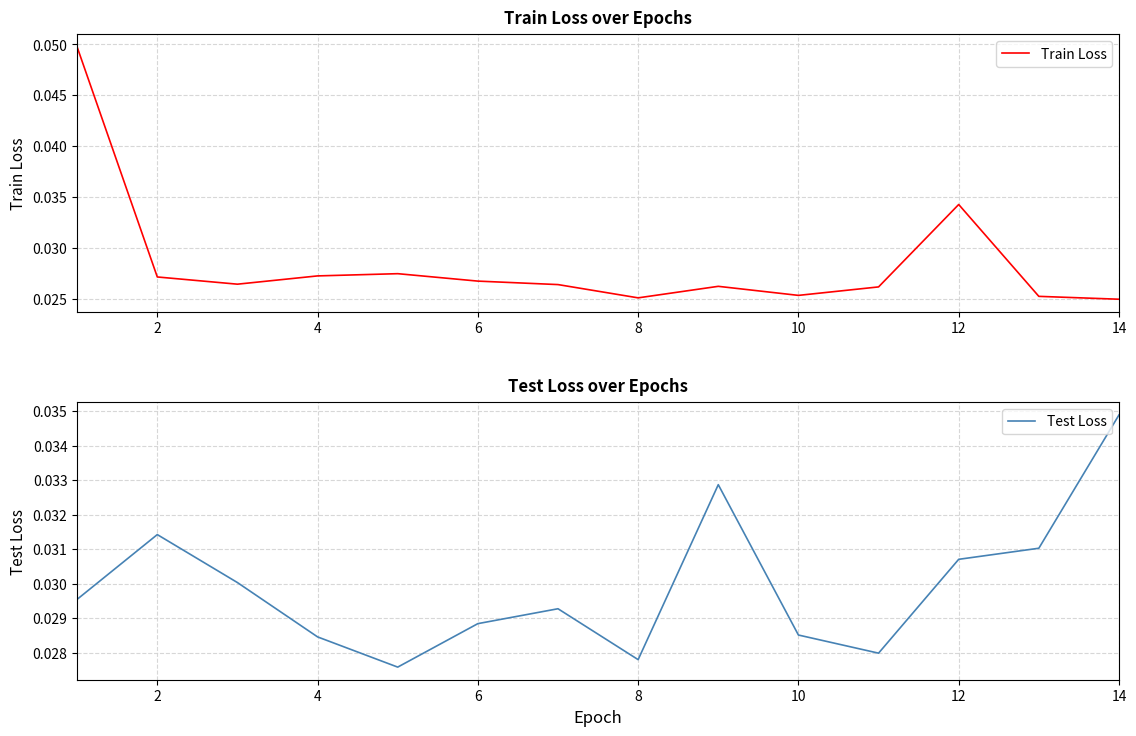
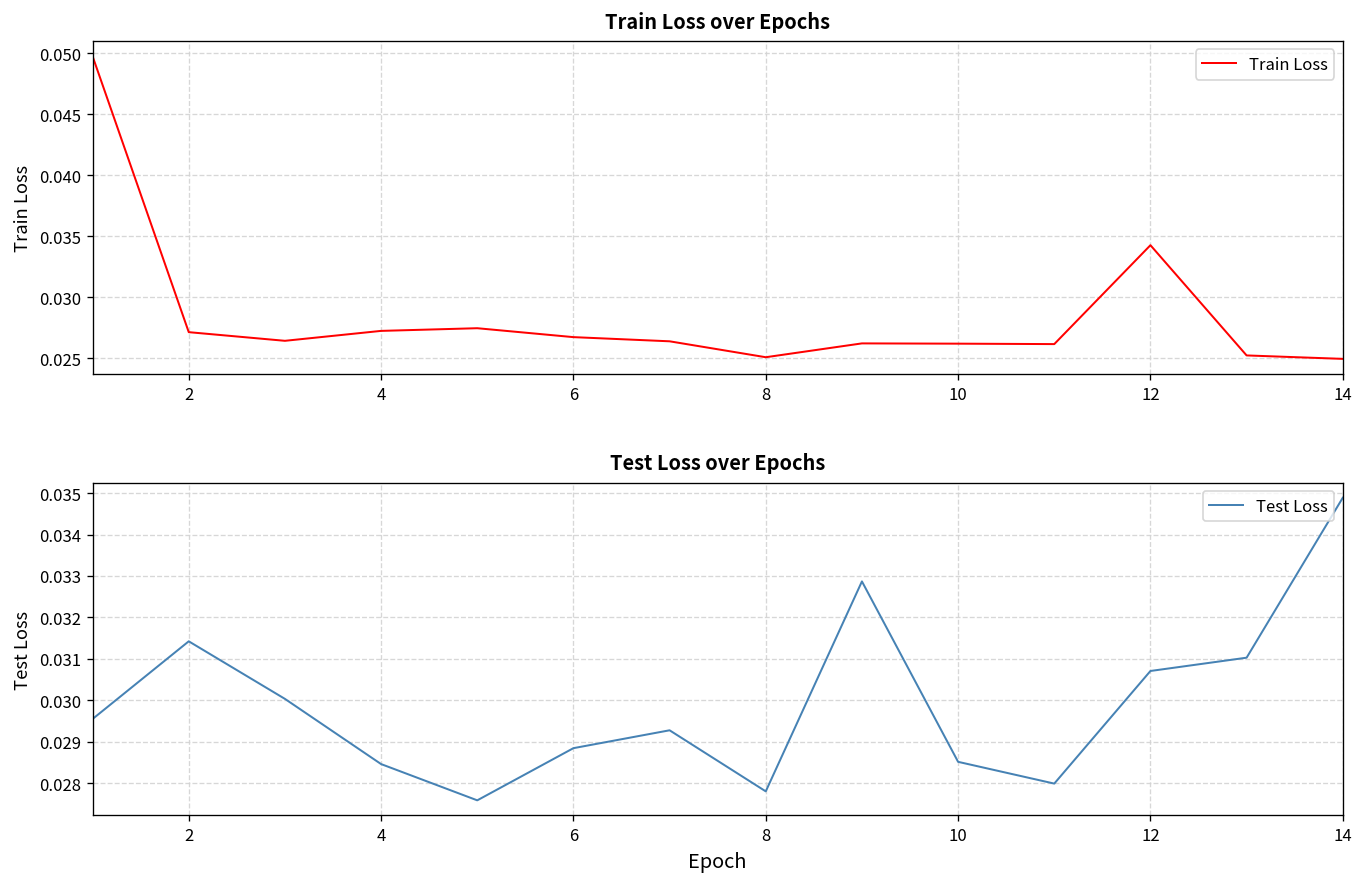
  {
    "Train Loss over Epochs": {
      "2": 0.0272,
      "4": 0.0273,
      "6": 0.0267,
      "8": 0.0251,
-     "10": 0.0253,
+     "10": 0.0262,
      "12": 0.0343,
      "14": 0.0250
    },
    "Test Loss over Epochs": {
      "2": 0.0314,
      "4": 0.0285,
      "6": 0.0288,
      "8": 0.0278,
      "10": 0.0285,
      "12": 0.0307,
      "14": 0.0349
    }
  }
